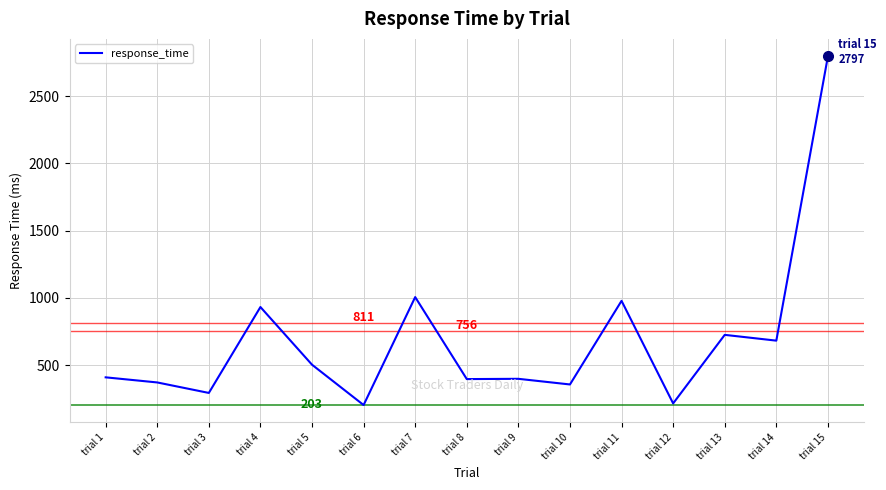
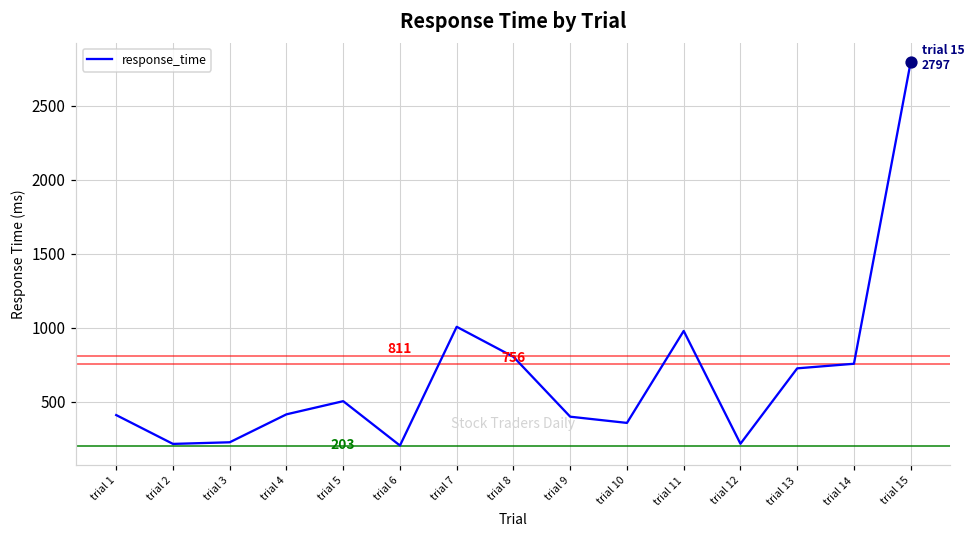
  {
    "response_time": {
      "trial 1": 410,
-     "trial 2": 370,
-     "trial 3": 290,
-     "trial 4": 930,
+     "trial 2": 210,
+     "trial 3": 230,
+     "trial 4": 410,
      "trial 5": 500,
      "trial 6": 200,
      "trial 7": 1010,
-     "trial 8": 400,
+     "trial 8": 800,
      "trial 9": 400,
      "trial 10": 360,
      "trial 11": 980,
      "trial 12": 220,
      "trial 13": 730,
-     "trial 14": 680
+     "trial 14": 760
    }
  }
